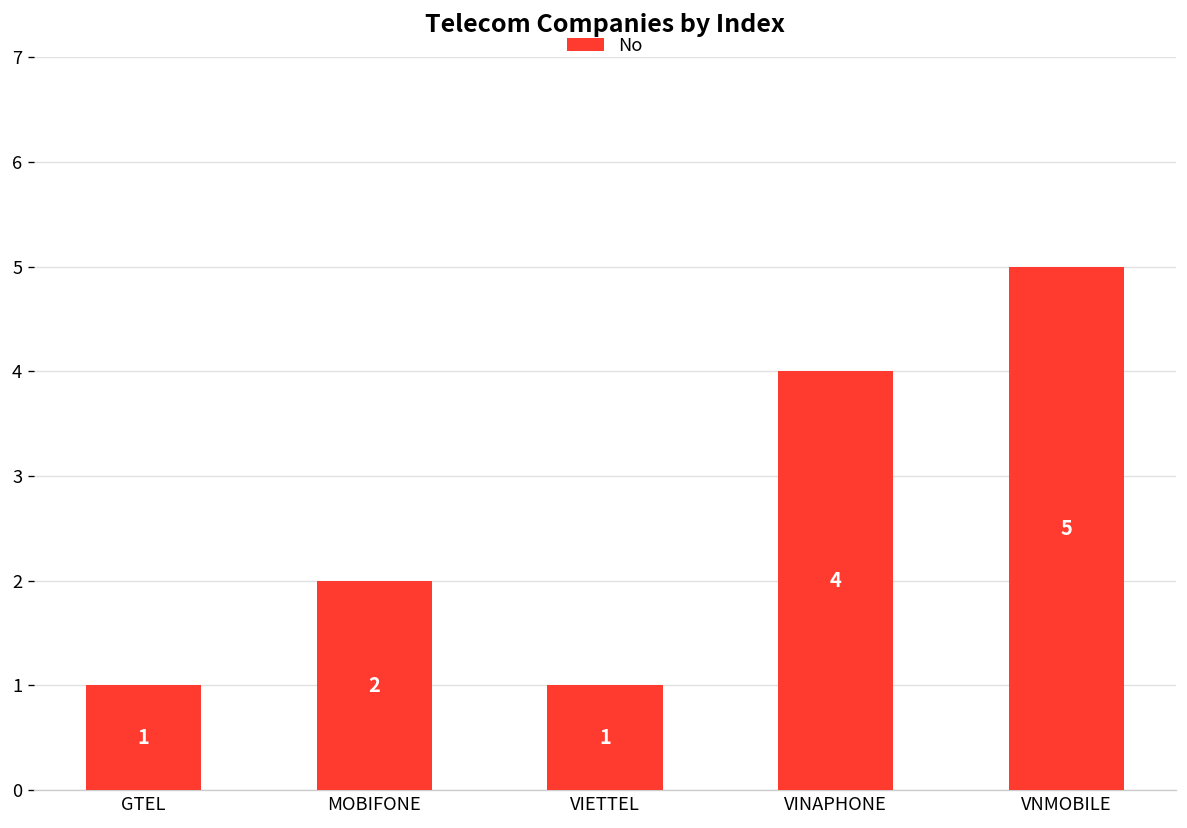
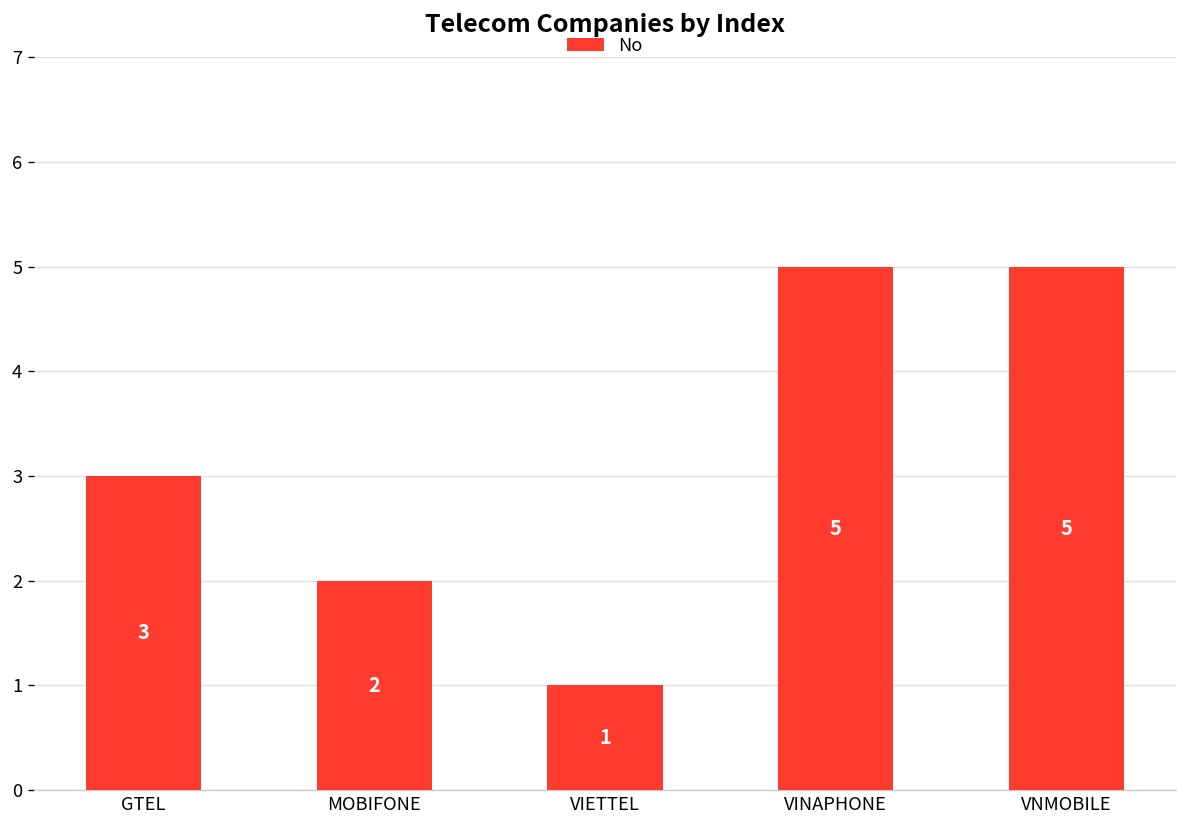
  {
-   "GTEL": 1,
+   "GTEL": 3,
    "MOBIFONE": 2,
    "VIETTEL": 1,
-   "VINAPHONE": 4,
+   "VINAPHONE": 5,
    "VNMOBILE": 5
  }
